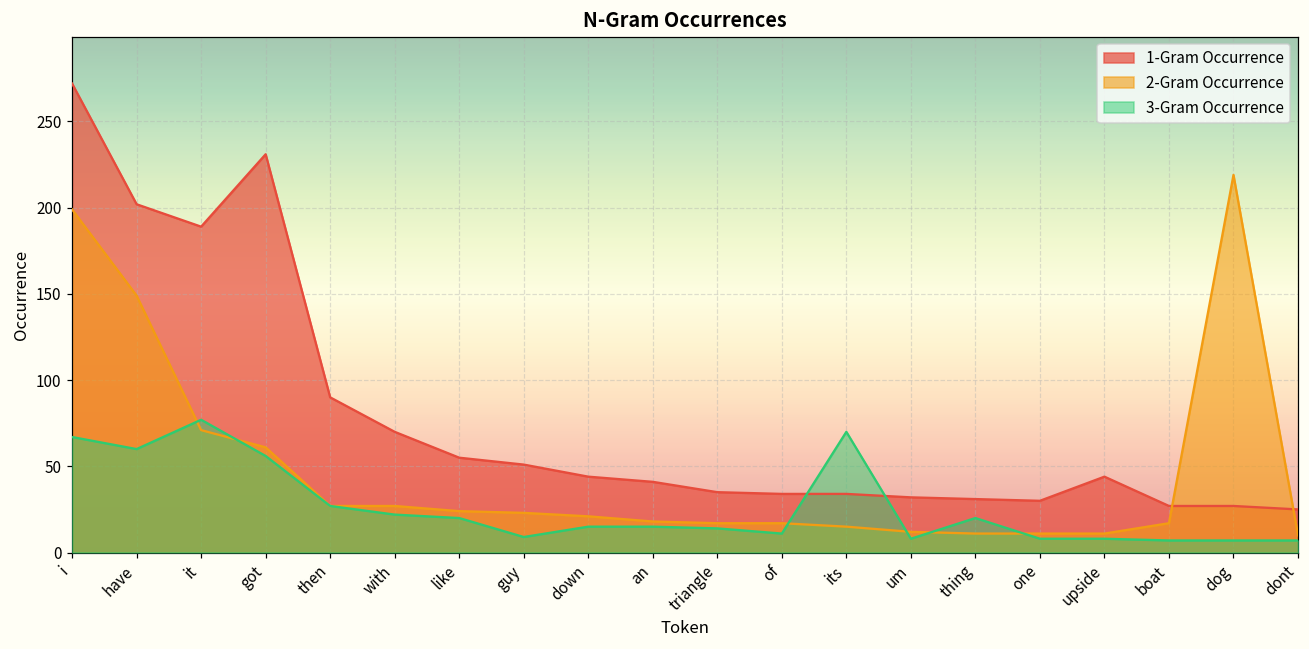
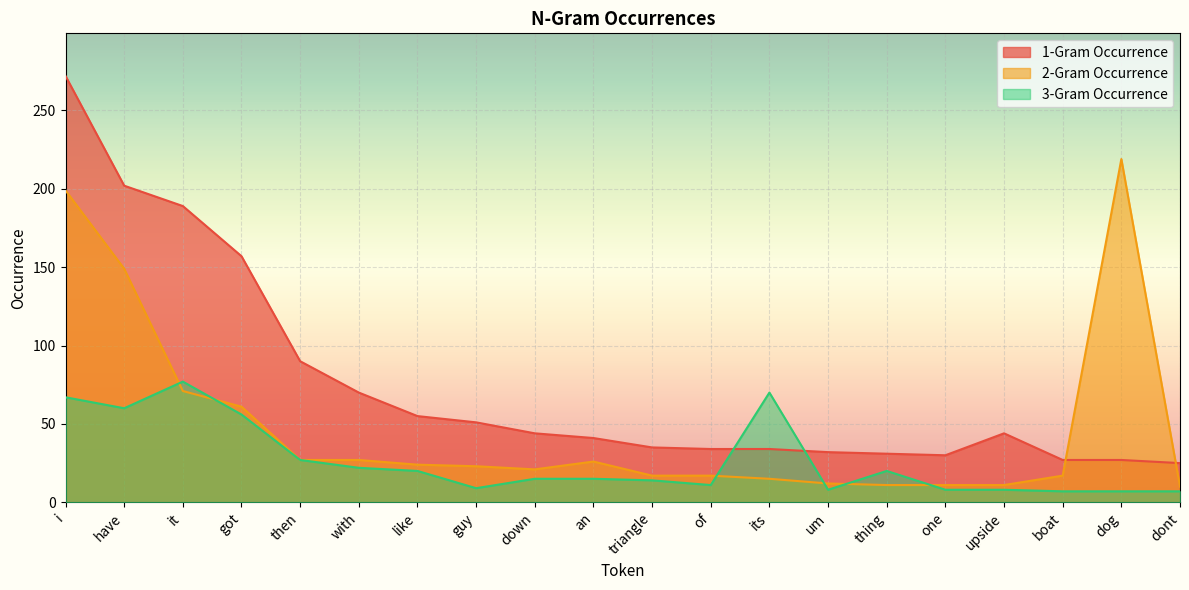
  {
    "1-Gram Occurrence": {
      "i": 272,
      "have": 202,
      "it": 189,
-     "got": 231,
+     "got": 157,
      "then": 90,
      "with": 70,
      "like": 55,
      "guy": 51,
      "down": 44,
      "an": 41,
      "triangle": 35,
      "of": 34,
      "its": 34,
      "um": 32,
      "thing": 31,
      "one": 30,
      "upside": 44,
      "boat": 27,
      "dog": 27,
      "dont": 25
    },
    "2-Gram Occurrence": {
      "i": 199,
      "have": 149,
      "it": 71,
      "got": 61,
      "with": 27,
      "like": 24,
      "guy": 23,
      "down": 21,
-     "an": 18,
+     "an": 26,
      "triangle": 17,
      "of": 17,
      "its": 15,
      "um": 12,
      "thing": 11,
      "one": 11,
      "upside": 11,
      "boat": 17,
      "dog": 219,
      "dont": 10
    },
    "3-Gram Occurrence": {
      "i": 67,
      "have": 60,
      "it": 77,
      "got": 56,
      "with": 22,
      "like": 20,
      "guy": 9,
      "down": 15,
      "an": 15,
      "triangle": 14,
      "of": 11,
      "its": 70,
      "um": 8,
      "thing": 20,
      "one": 8,
      "upside": 8,
      "boat": 7,
      "dog": 7,
      "dont": 7
    }
  }
